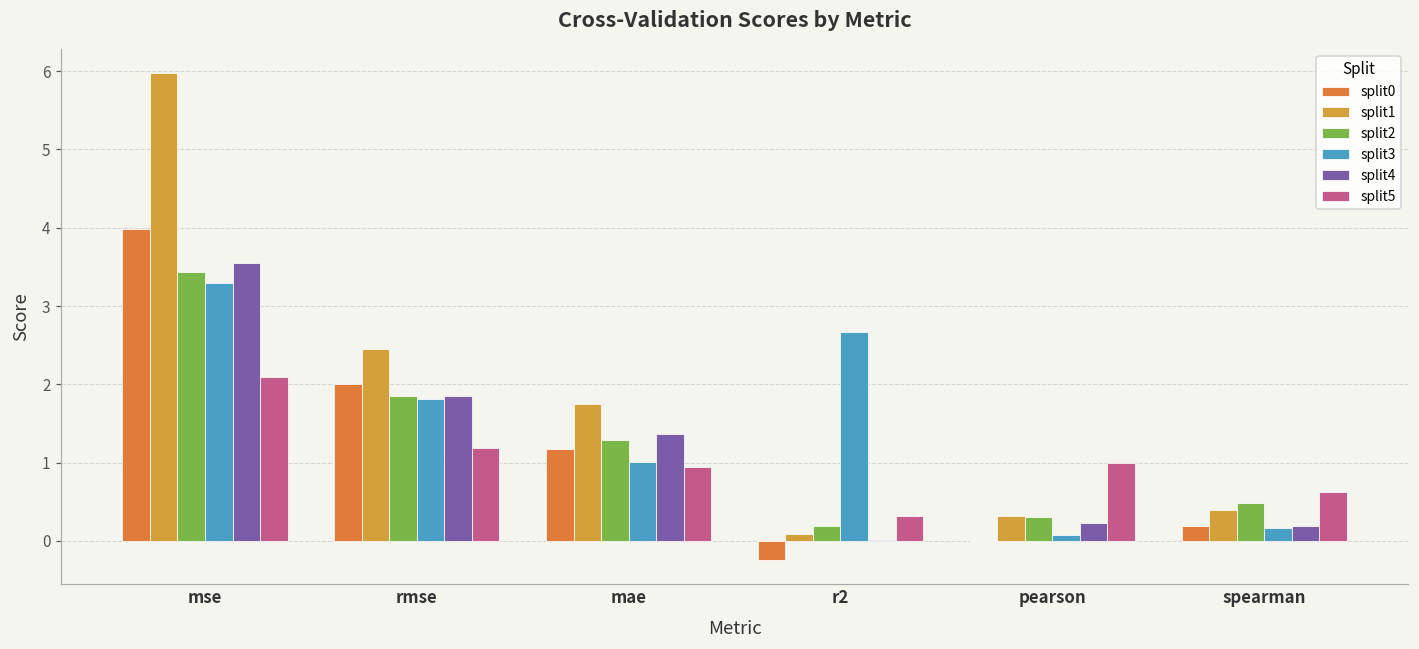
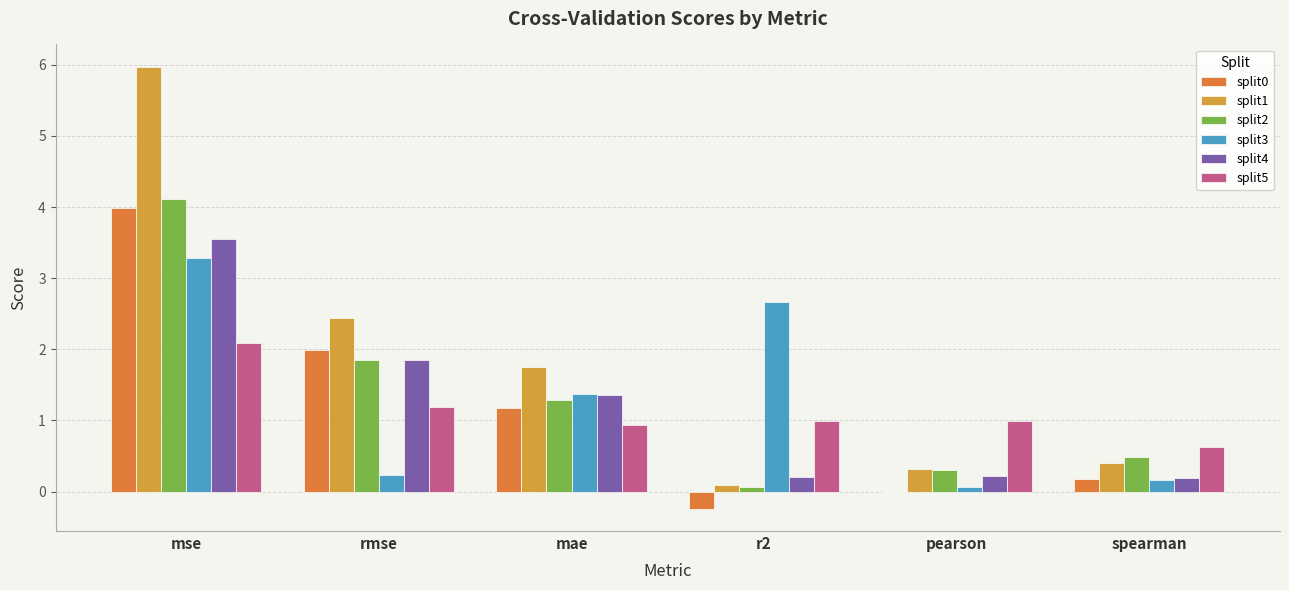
  {
    "split2": {
-     "mse": 3.4,
+     "mse": 4.1,
      "rmse": 1.9,
      "mae": 1.3,
-     "r2": 0.2,
+     "r2": 0.1,
      "pearson": 0.3,
      "spearman": 0.5
    },
    "split3": {
      "mse": 3.3,
-     "rmse": 1.8,
-     "mae": 1.0,
+     "rmse": 0.2,
+     "mae": 1.4,
      "r2": 2.7,
      "pearson": 0.1,
      "spearman": 0.2
    },
    "split4": {
      "mse": 3.6,
      "rmse": 1.9,
      "mae": 1.4,
-     "r2": 0.0,
+     "r2": 0.2,
      "pearson": 0.2,
      "spearman": 0.2
    },
    "split5": {
      "mse": 2.1,
      "rmse": 1.2,
      "mae": 0.9,
-     "r2": 0.3,
+     "r2": 1.0,
      "pearson": 1.0,
      "spearman": 0.6
    }
  }
